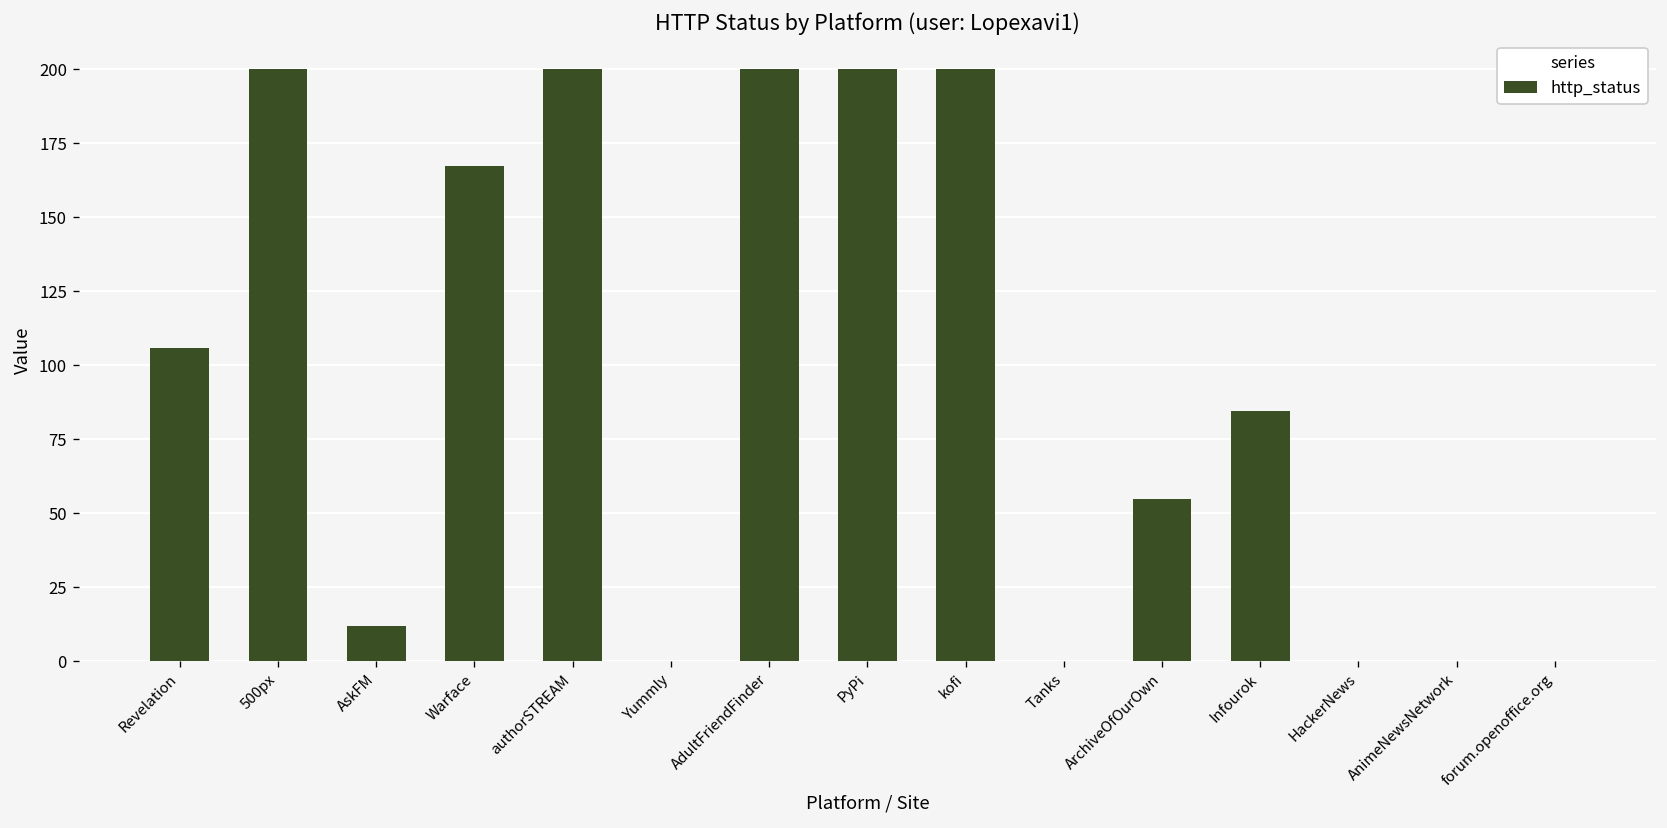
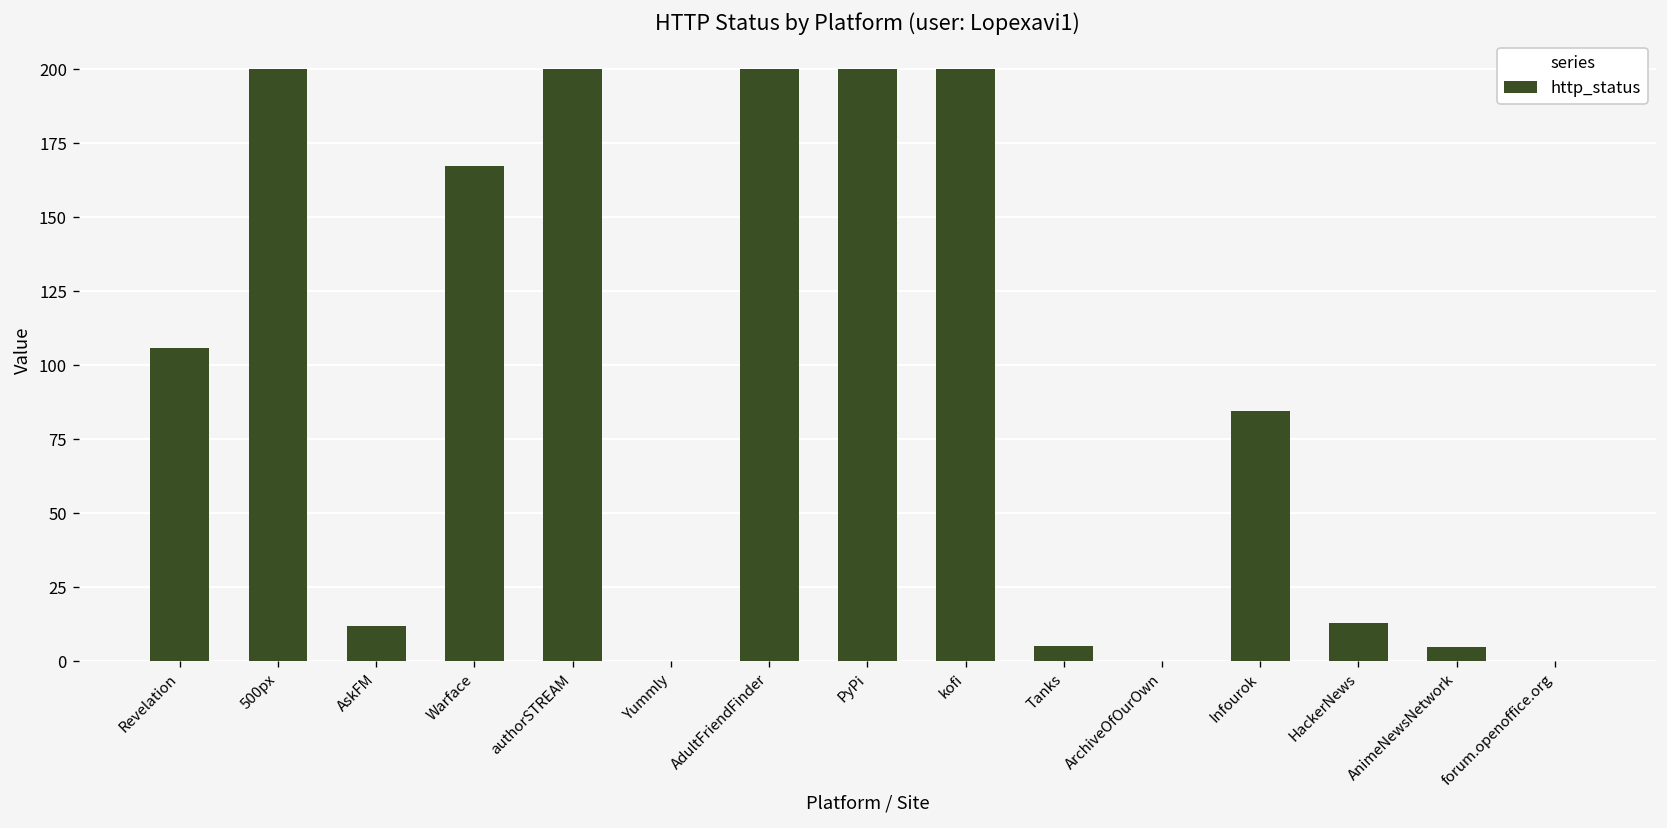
  {
    "Revelation": 106,
    "500px": 200,
    "AskFM": 12,
    "Warface": 167,
    "authorSTREAM": 200,
    "Yummly": 0,
    "AdultFriendFinder": 200,
    "PyPi": 200,
    "kofi": 200,
-   "Tanks": 0,
-   "ArchiveOfOurOwn": 55,
+   "Tanks": 5,
+   "ArchiveOfOurOwn": 0,
    "Infourok": 85,
-   "HackerNews": 0,
-   "AnimeNewsNetwork": 0,
+   "HackerNews": 13,
+   "AnimeNewsNetwork": 5,
    "forum.openoffice.org": 0
  }
